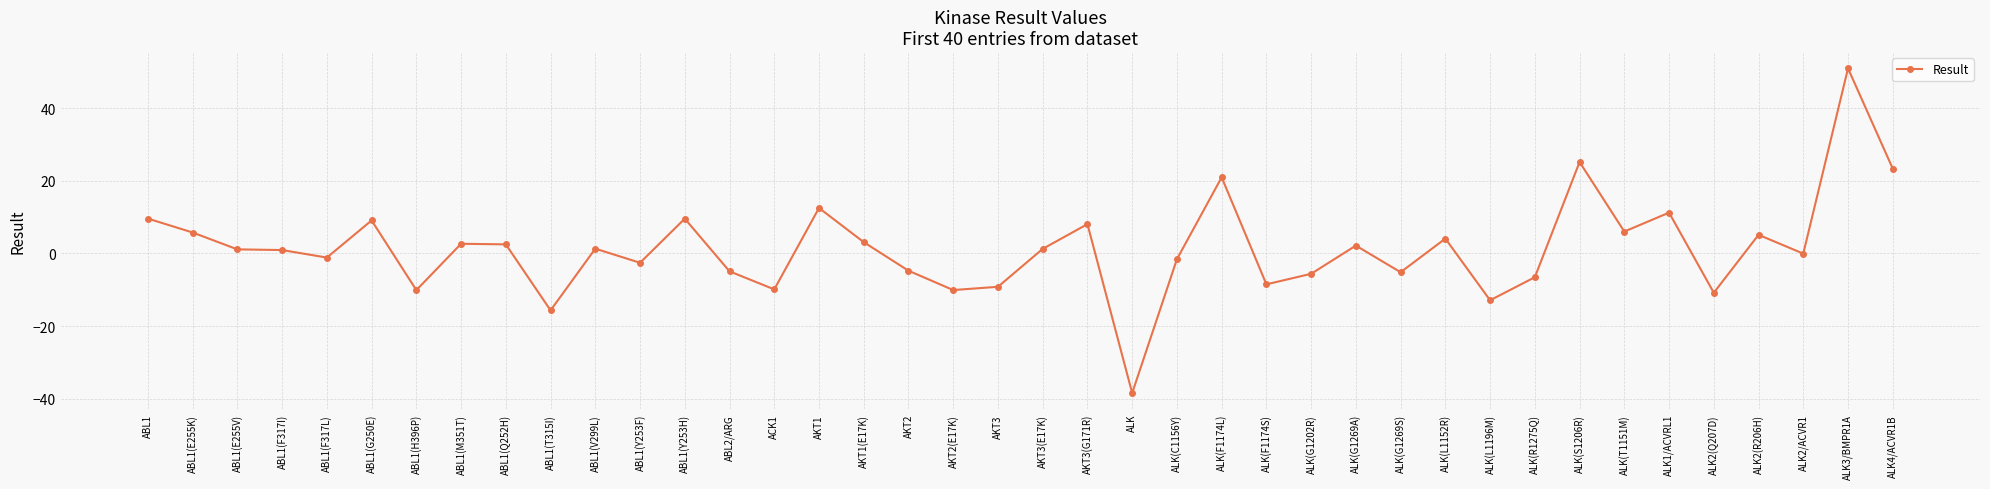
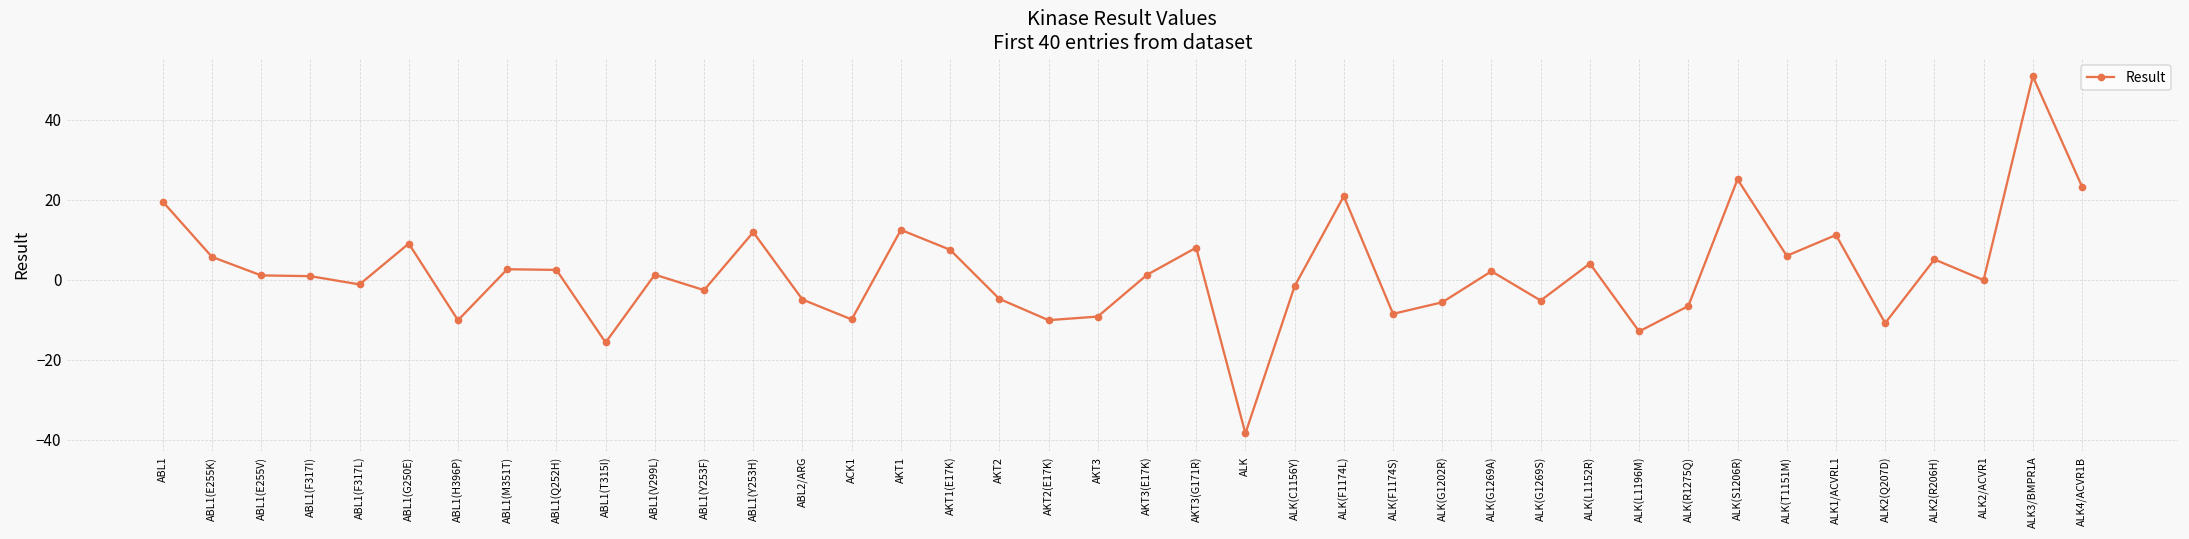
  {
-   "ABL1": 10,
+   "ABL1": 20,
    "ABL1(E255K)": 6,
    "ABL1(E255V)": 1,
    "ABL1(F317I)": 1,
    "ABL1(F317L)": -1,
    "ABL1(G250E)": 9,
    "ABL1(H396P)": -10,
    "ABL1(M351T)": 3,
    "ABL1(Q252H)": 2,
    "ABL1(T315I)": -16,
    "ABL1(V299L)": 1,
    "ABL1(Y253F)": -3,
-   "ABL1(Y253H)": 10,
+   "ABL1(Y253H)": 12,
    "ABL2/ARG": -5,
    "ACK1": -10,
    "AKT1": 13,
-   "AKT1(E17K)": 3,
+   "AKT1(E17K)": 8,
    "AKT2": -5,
    "AKT2(E17K)": -10,
    "AKT3": -9,
    "AKT3(E17K)": 1,
    "AKT3(G171R)": 8,
    "ALK": -38,
    "ALK(C1156Y)": -2,
    "ALK(F1174L)": 21,
    "ALK(F1174S)": -9,
    "ALK(G1202R)": -6,
    "ALK(G1269A)": 2,
    "ALK(G1269S)": -5,
    "ALK(L1152R)": 4,
    "ALK(L1196M)": -13,
    "ALK(R1275Q)": -7,
    "ALK(S1206R)": 25,
    "ALK(T1151M)": 6,
    "ALK1/ACVRL1": 11,
    "ALK2(Q207D)": -11,
    "ALK2(R206H)": 5,
    "ALK2/ACVR1": 0,
    "ALK3/BMPR1A": 51,
    "ALK4/ACVR1B": 23
  }
